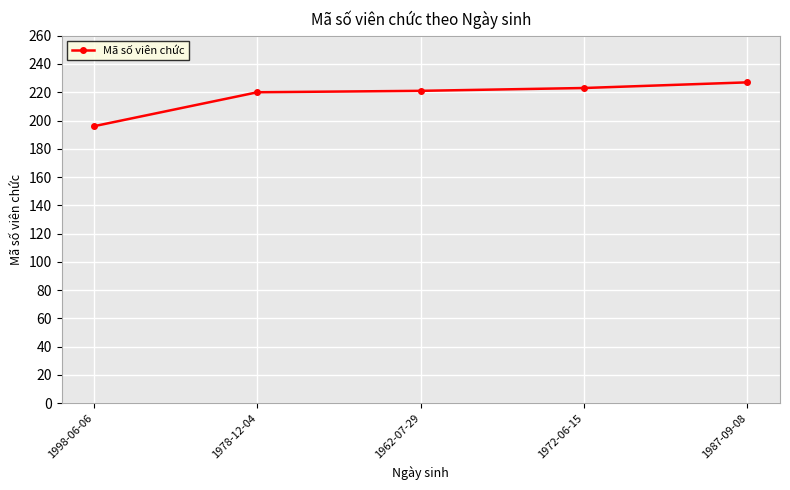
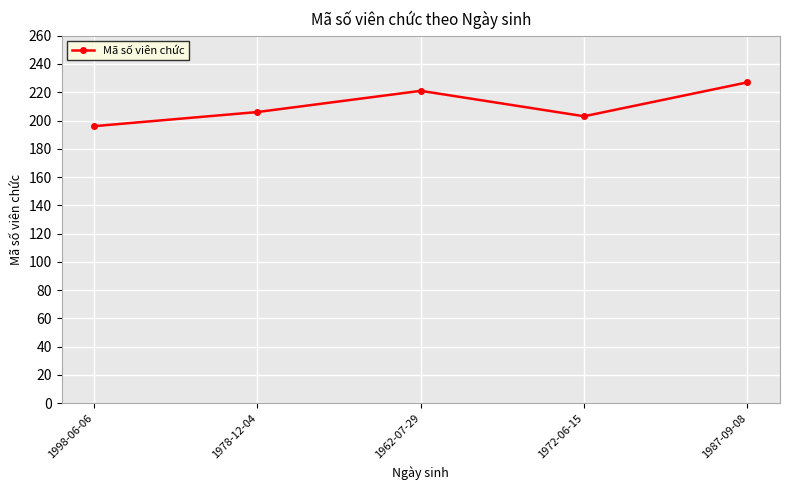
  {
    "1998-06-06": 196,
-   "1978-12-04": 220,
+   "1978-12-04": 206,
    "1962-07-29": 221,
-   "1972-06-15": 223,
+   "1972-06-15": 203,
    "1987-09-08": 227
  }
